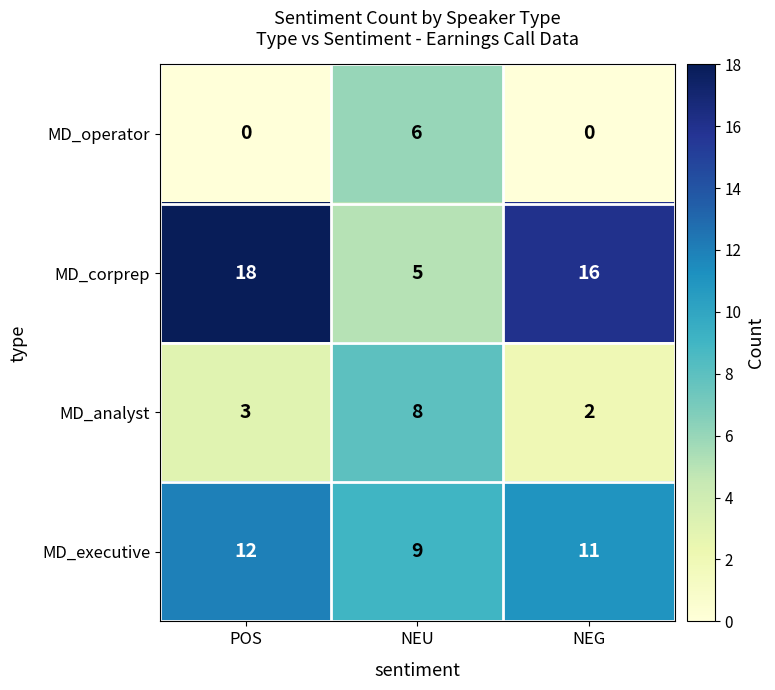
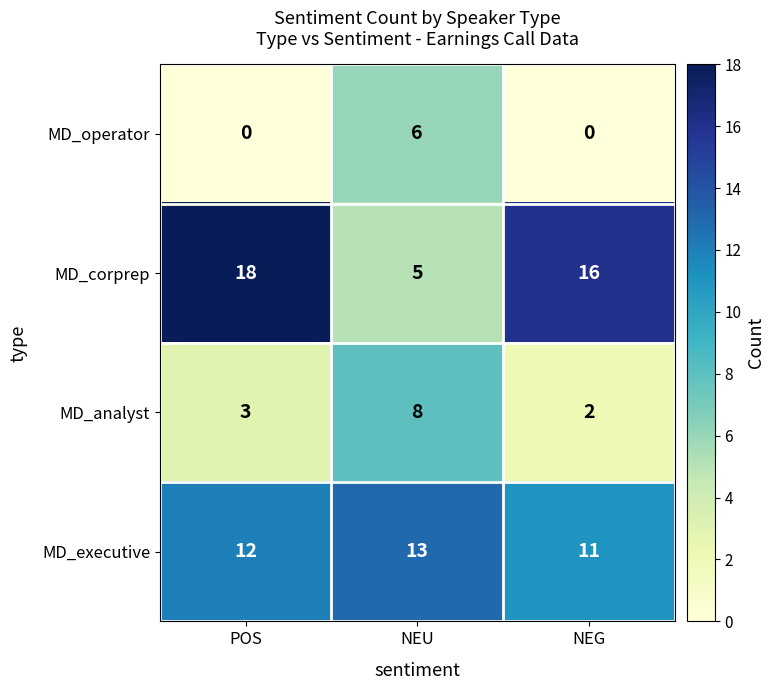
  {
    "MD_operator": {
      "POS": 0,
      "NEU": 6,
      "NEG": 0
    },
    "MD_corprep": {
      "POS": 18,
      "NEU": 5,
      "NEG": 16
    },
    "MD_analyst": {
      "POS": 3,
      "NEU": 8,
      "NEG": 2
    },
    "MD_executive": {
      "POS": 12,
-     "NEU": 9,
+     "NEU": 13,
      "NEG": 11
    }
  }
